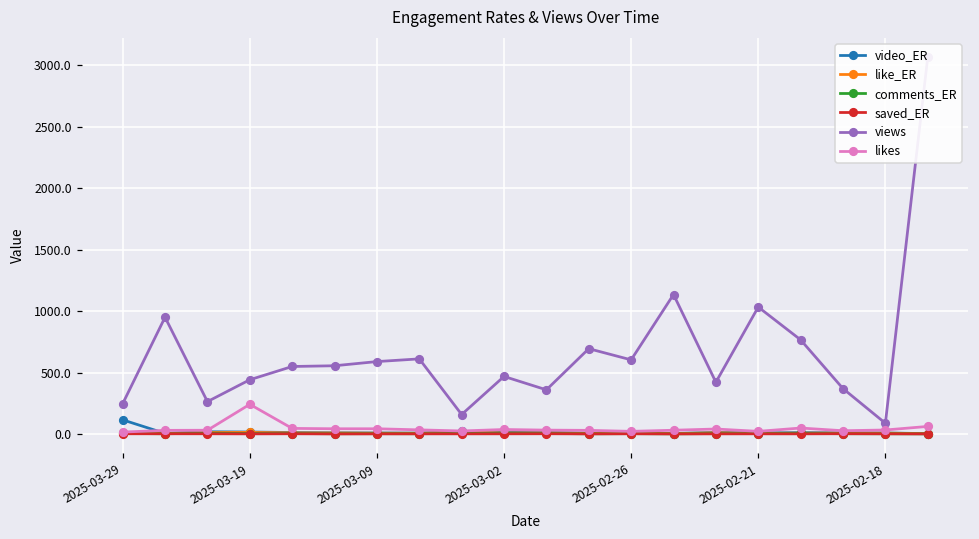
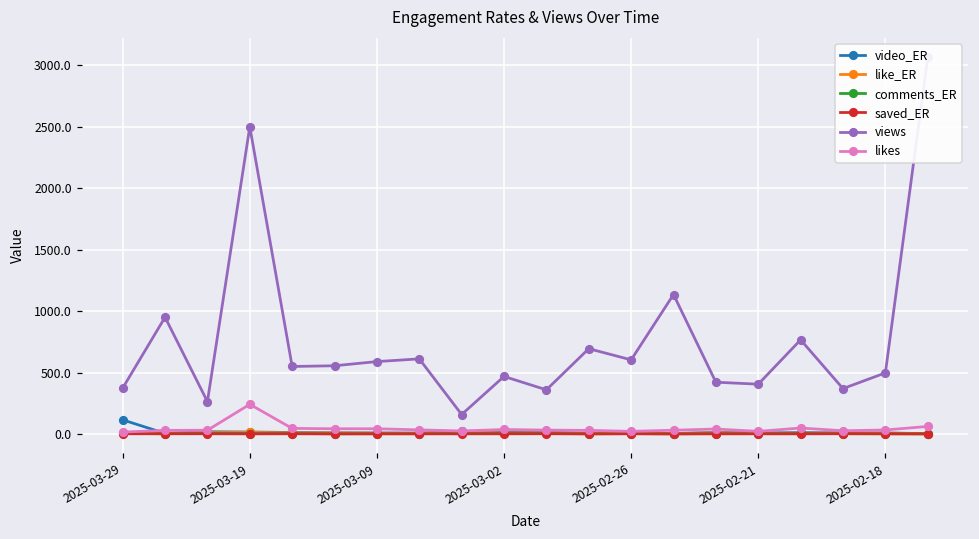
  {
    "video_ER": {
      "2025-03-29": 110
    },
    "views": {
-     "2025-03-29": 250,
-     "2025-03-19": 440,
+     "2025-03-29": 370,
+     "2025-03-19": 2500,
      "2025-03-09": 590,
      "2025-02-26": 600,
-     "2025-02-21": 1030,
-     "2025-02-18": 90
+     "2025-02-21": 410,
+     "2025-02-18": 500
    },
    "likes": {
      "2025-03-19": 240,
      "2025-03-09": 40,
      "2025-02-18": 30
    }
  }
